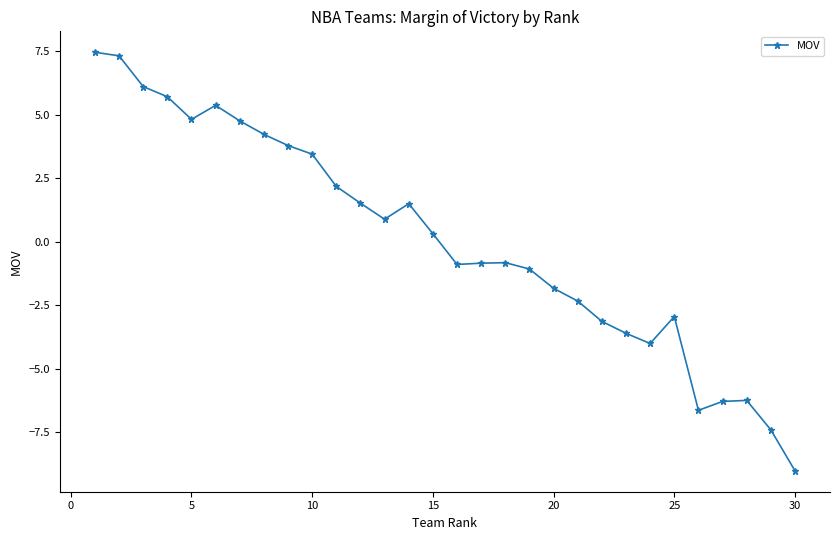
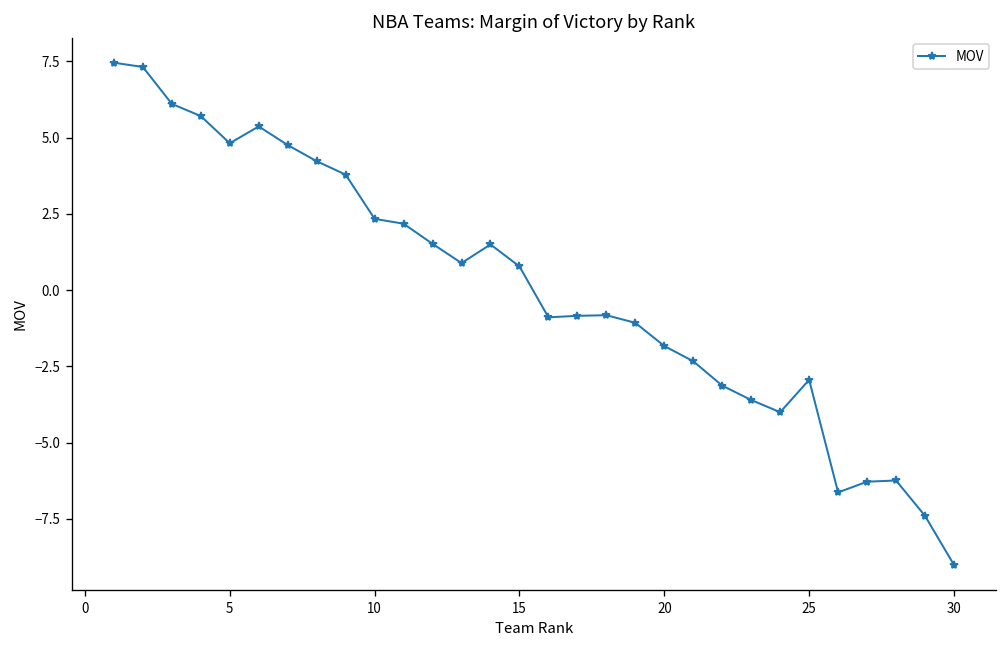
  {
    "5": 4.8,
-   "10": 3.5,
-   "15": 0.3,
+   "10": 2.3,
+   "15": 0.8,
    "20": -1.8,
    "25": -2.9,
    "30": -9.0
  }
